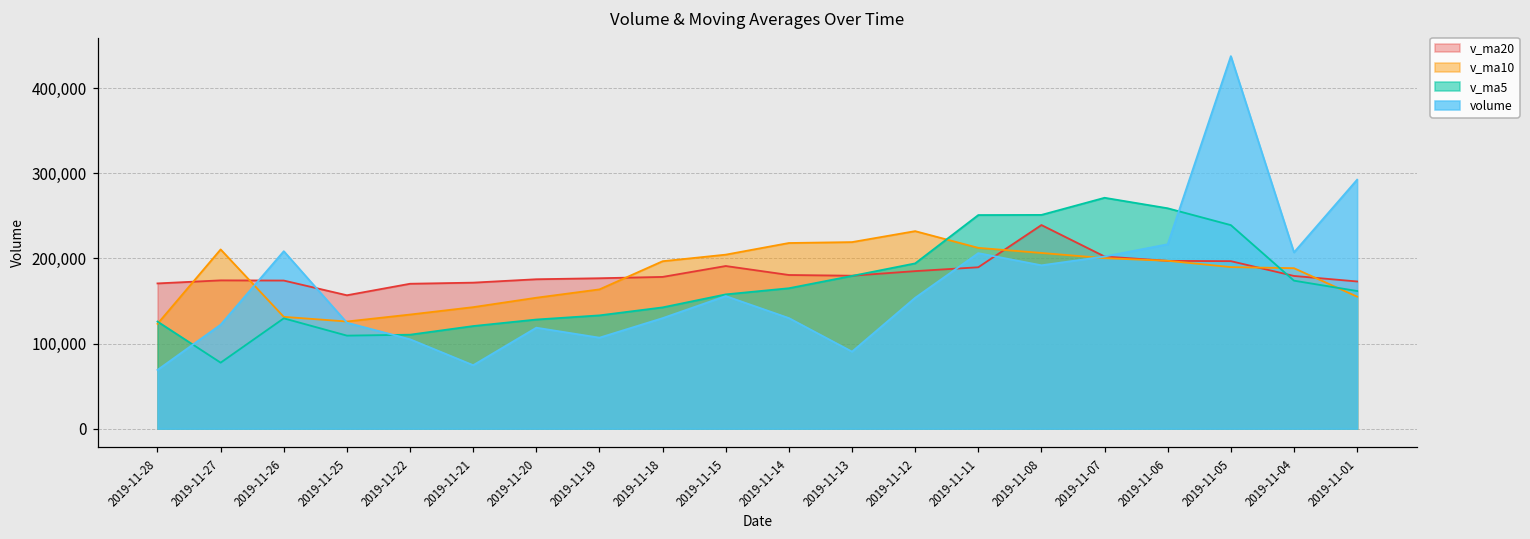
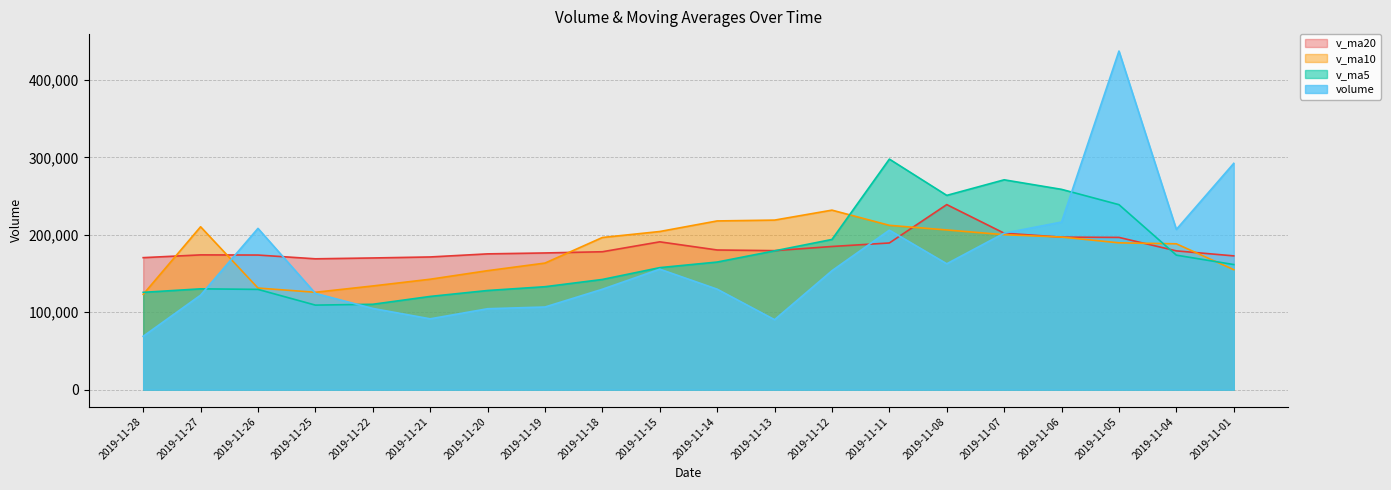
  {
    "v_ma20": {
      "2019-11-28": "170,000",
      "2019-11-27": "170,000",
      "2019-11-26": "170,000",
-     "2019-11-25": "160,000",
+     "2019-11-25": "170,000",
      "2019-11-22": "170,000",
      "2019-11-21": "170,000",
      "2019-11-20": "180,000",
      "2019-11-19": "180,000",
      "2019-11-18": "180,000",
      "2019-11-15": "190,000",
      "2019-11-14": "180,000",
      "2019-11-12": "180,000",
      "2019-11-11": "190,000",
      "2019-11-08": "240,000",
      "2019-11-05": "200,000",
      "2019-11-04": "180,000",
      "2019-11-01": "170,000"
    },
    "v_ma10": {
      "2019-11-27": "210,000",
      "2019-11-22": "130,000",
      "2019-11-21": "140,000",
      "2019-11-20": "150,000",
      "2019-11-19": "160,000",
      "2019-11-18": "200,000",
      "2019-11-15": "200,000",
      "2019-11-14": "220,000",
      "2019-11-13": "220,000",
      "2019-11-12": "230,000",
      "2019-11-11": "210,000",
      "2019-11-08": "210,000",
      "2019-11-05": "190,000",
      "2019-11-04": "190,000",
      "2019-11-01": "150,000"
    },
    "v_ma5": {
-     "2019-11-27": "80,000",
+     "2019-11-27": "130,000",
      "2019-11-25": "110,000",
      "2019-11-22": "110,000",
      "2019-11-21": "120,000",
      "2019-11-20": "130,000",
      "2019-11-19": "130,000",
      "2019-11-18": "140,000",
      "2019-11-14": "160,000",
      "2019-11-12": "190,000",
-     "2019-11-11": "250,000",
+     "2019-11-11": "300,000",
      "2019-11-08": "250,000",
      "2019-11-07": "270,000",
      "2019-11-06": "260,000",
      "2019-11-05": "240,000",
      "2019-11-04": "170,000",
      "2019-11-01": "160,000"
    },
    "volume": {
      "2019-11-28": "70,000",
      "2019-11-27": "120,000",
      "2019-11-26": "210,000",
      "2019-11-22": "100,000",
-     "2019-11-21": "70,000",
-     "2019-11-20": "120,000",
+     "2019-11-21": "90,000",
+     "2019-11-20": "100,000",
      "2019-11-19": "110,000",
      "2019-11-18": "130,000",
      "2019-11-14": "130,000",
      "2019-11-13": "90,000",
      "2019-11-12": "150,000",
      "2019-11-11": "210,000",
-     "2019-11-08": "190,000",
+     "2019-11-08": "160,000",
      "2019-11-06": "220,000",
      "2019-11-05": "440,000",
      "2019-11-04": "210,000",
      "2019-11-01": "290,000"
    }
  }
